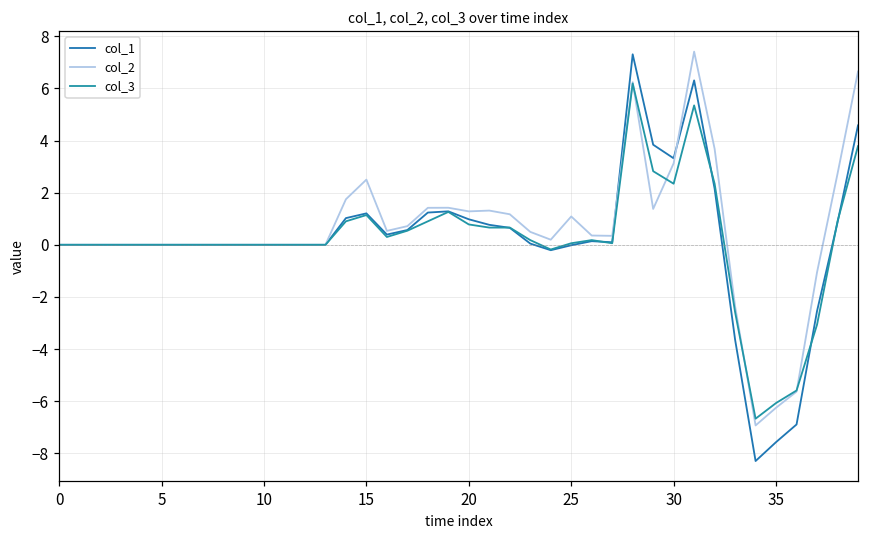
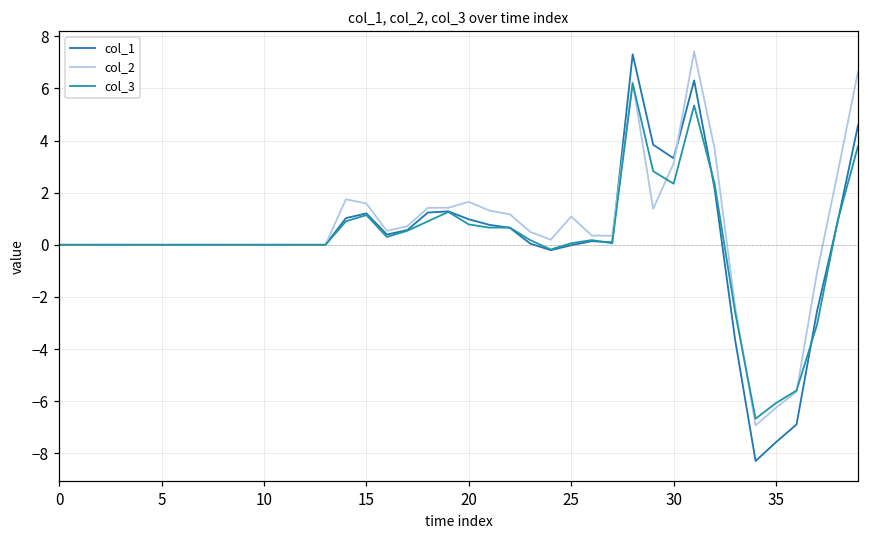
  {
    "col_2": {
-     "15": 2.5,
-     "20": 1.3,
+     "15": 1.6,
+     "20": 1.6,
      "25": 1.1,
      "30": 3.1,
      "35": -6.3
    }
  }
